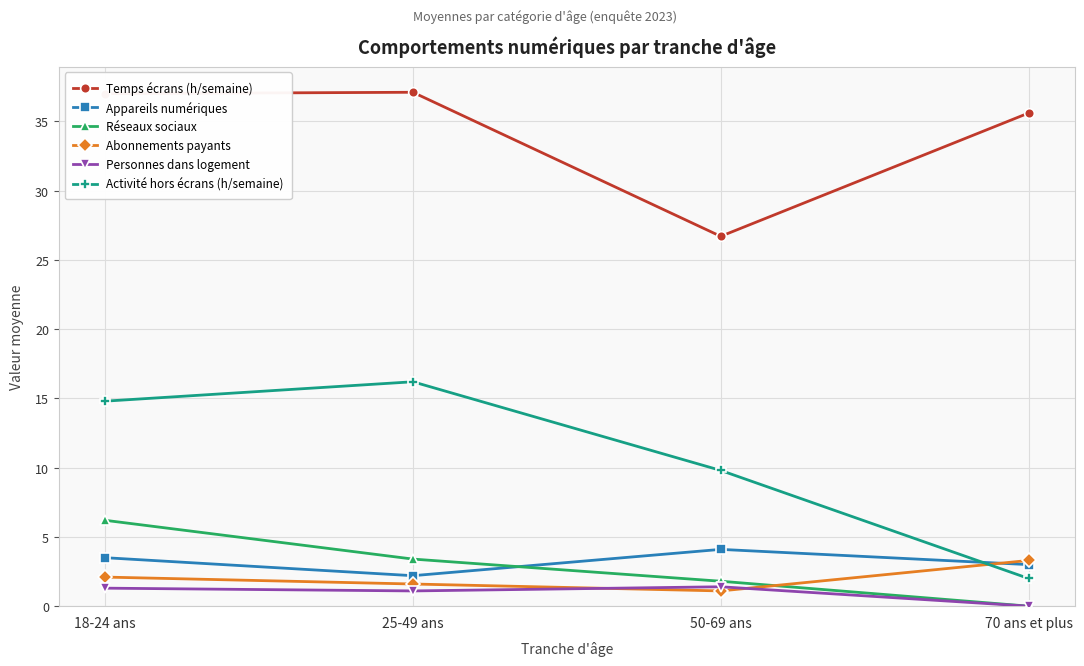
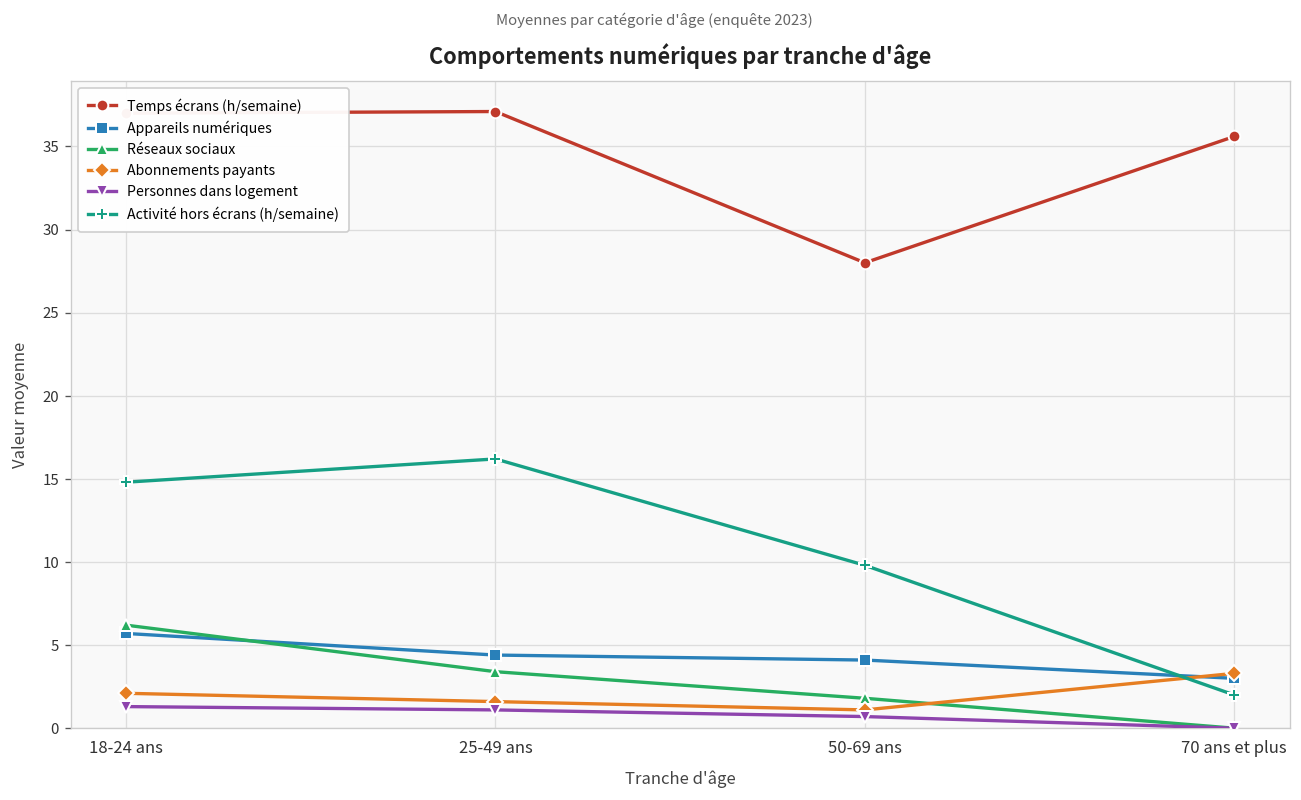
  {
    "Temps écrans (h/semaine)": {
      "25-49 ans": 37.1,
-     "50-69 ans": 26.7,
+     "50-69 ans": 28.0,
      "70 ans et plus": 35.6
    },
    "Appareils numériques": {
-     "18-24 ans": 3.5,
-     "25-49 ans": 2.2,
+     "18-24 ans": 5.7,
+     "25-49 ans": 4.4,
      "50-69 ans": 4.1,
      "70 ans et plus": 3.0
    },
    "Abonnements payants": {
      "18-24 ans": 2.1,
      "25-49 ans": 1.6,
      "50-69 ans": 1.1,
      "70 ans et plus": 3.3
    },
    "Personnes dans logement": {
      "18-24 ans": 1.3,
      "25-49 ans": 1.1,
-     "50-69 ans": 1.4
+     "50-69 ans": 0.7
    }
  }
